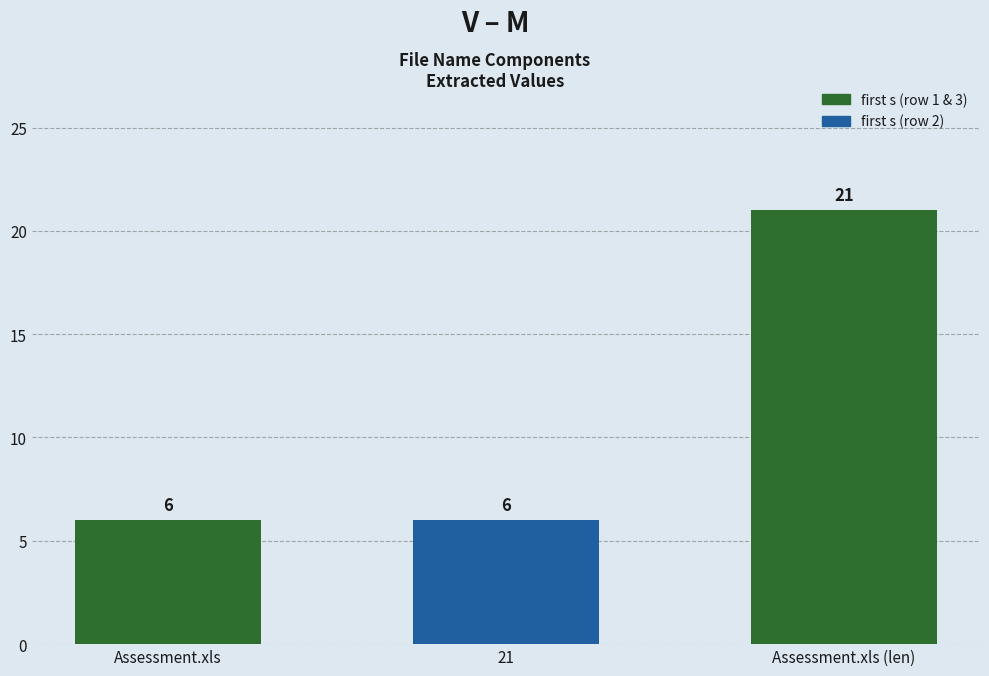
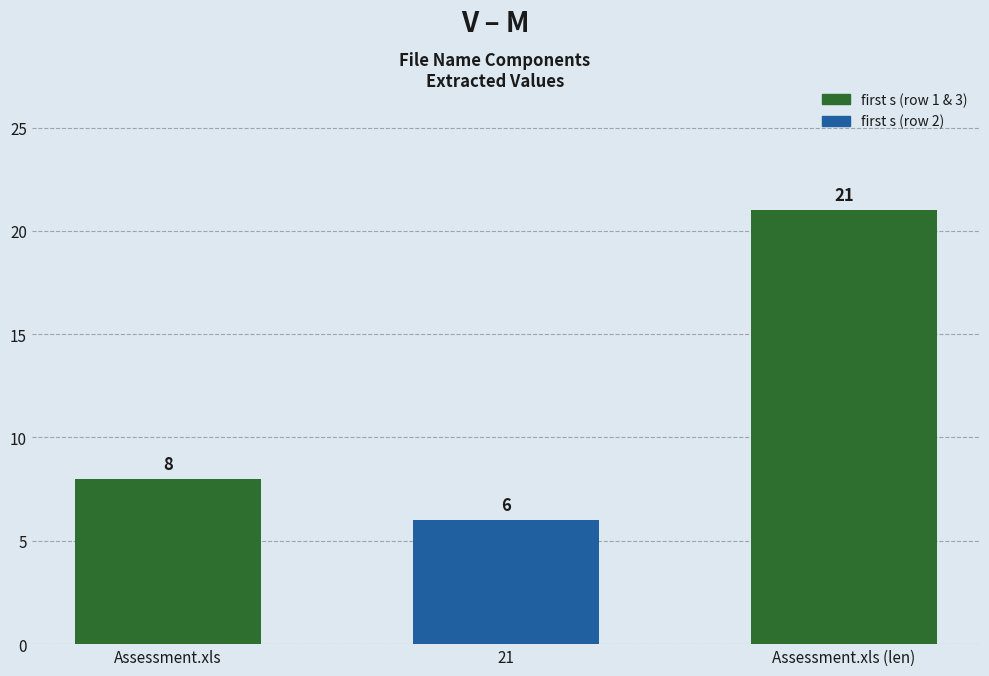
  {
-   "Assessment.xls": 6,
+   "Assessment.xls": 8,
    "21": 6,
    "Assessment.xls (len)": 21
  }
